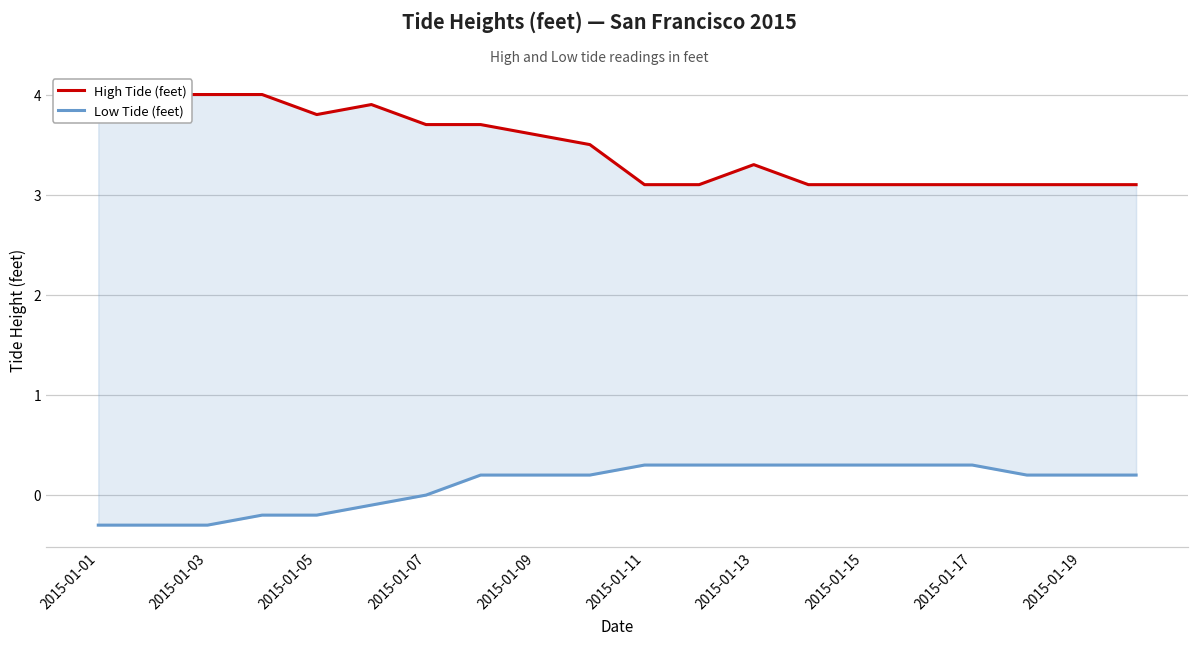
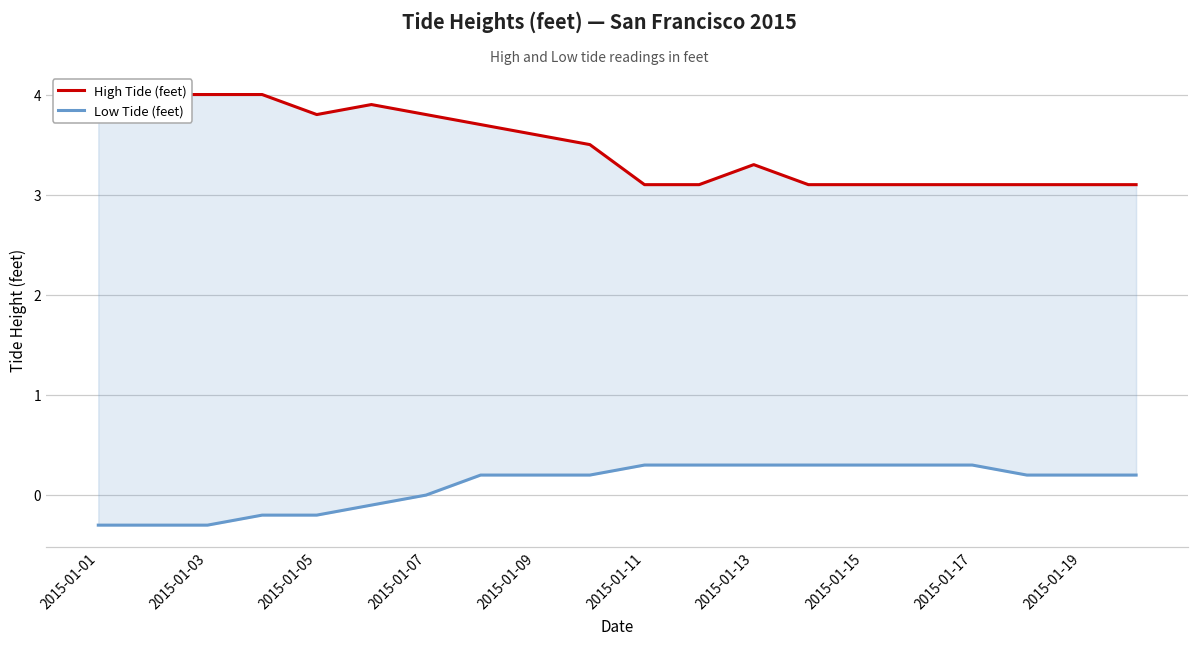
  {
    "High Tide (feet)": {
      "2015-01-03": 4.0,
      "2015-01-05": 3.8,
-     "2015-01-07": 3.7,
+     "2015-01-07": 3.8,
      "2015-01-09": 3.6,
      "2015-01-11": 3.1,
      "2015-01-13": 3.3,
      "2015-01-15": 3.1,
      "2015-01-17": 3.1,
      "2015-01-19": 3.1
    },
    "Low Tide (feet)": {
      "2015-01-01": -0.3,
      "2015-01-03": -0.3,
      "2015-01-05": -0.2,
      "2015-01-07": 0.0,
      "2015-01-09": 0.2,
      "2015-01-11": 0.3,
      "2015-01-13": 0.3,
      "2015-01-15": 0.3,
      "2015-01-17": 0.3,
      "2015-01-19": 0.2
    }
  }
